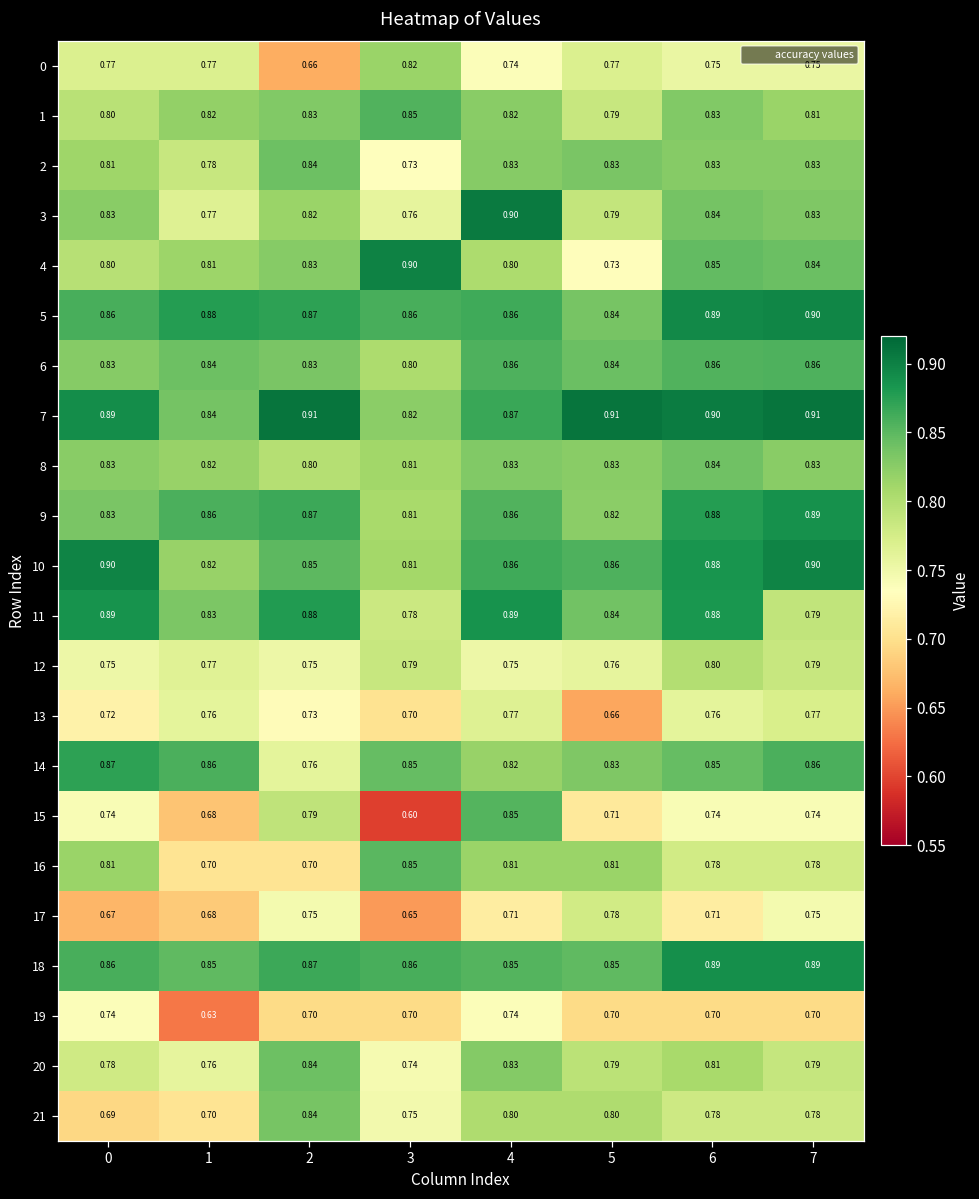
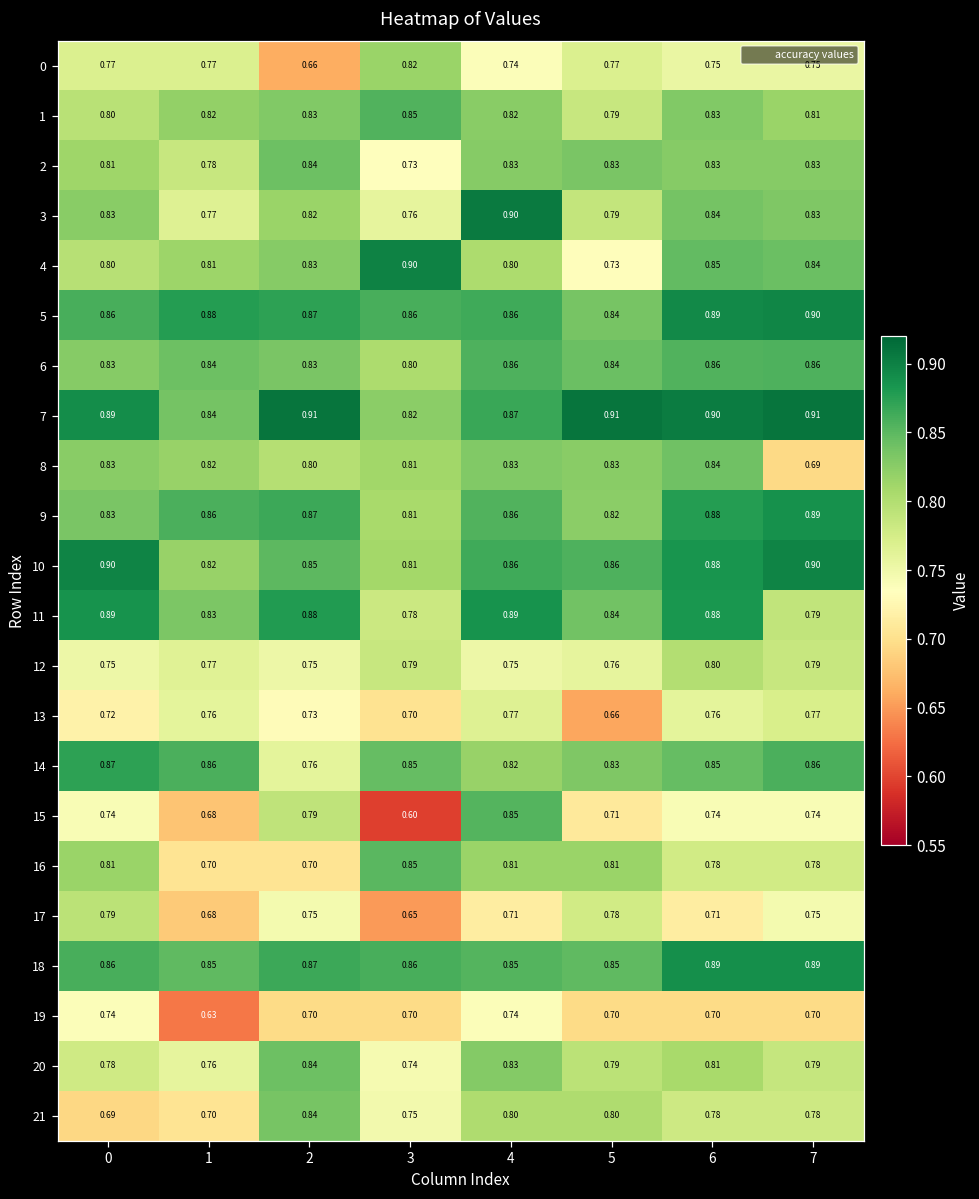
  {
    "0": {
      "0": 0.77,
      "1": 0.77,
      "2": 0.66,
      "3": 0.82,
      "4": 0.74,
      "5": 0.77,
      "6": 0.75
    },
    "1": {
      "0": 0.80,
      "1": 0.82,
      "2": 0.83,
      "3": 0.85,
      "4": 0.82,
      "5": 0.79,
      "6": 0.83,
      "7": 0.81
    },
    "2": {
      "0": 0.81,
      "1": 0.78,
      "2": 0.84,
      "3": 0.73,
      "4": 0.83,
      "5": 0.83,
      "6": 0.83,
      "7": 0.83
    },
    "3": {
      "0": 0.83,
      "1": 0.77,
      "2": 0.82,
      "3": 0.76,
      "4": 0.90,
      "5": 0.79,
      "6": 0.84,
      "7": 0.83
    },
    "4": {
      "0": 0.80,
      "1": 0.81,
      "2": 0.83,
      "3": 0.90,
      "4": 0.80,
      "5": 0.73,
      "6": 0.85,
      "7": 0.84
    },
    "5": {
      "0": 0.86,
      "1": 0.88,
      "2": 0.87,
      "3": 0.86,
      "4": 0.86,
      "5": 0.84,
      "6": 0.89,
      "7": 0.90
    },
    "6": {
      "0": 0.83,
      "1": 0.84,
      "2": 0.83,
      "3": 0.80,
      "4": 0.86,
      "5": 0.84,
      "6": 0.86,
      "7": 0.86
    },
    "7": {
      "0": 0.89,
      "1": 0.84,
      "2": 0.91,
      "3": 0.82,
      "4": 0.87,
      "5": 0.91,
      "6": 0.90,
      "7": 0.91
    },
    "8": {
      "0": 0.83,
      "1": 0.82,
      "2": 0.80,
      "3": 0.81,
      "4": 0.83,
      "5": 0.83,
      "6": 0.84,
-     "7": 0.83
+     "7": 0.69
    },
    "9": {
      "0": 0.83,
      "1": 0.86,
      "2": 0.87,
      "3": 0.81,
      "4": 0.86,
      "5": 0.82,
      "6": 0.88,
      "7": 0.89
    },
    "10": {
      "0": 0.90,
      "1": 0.82,
      "2": 0.85,
      "3": 0.81,
      "4": 0.86,
      "5": 0.86,
      "6": 0.88,
      "7": 0.90
    },
    "11": {
      "0": 0.89,
      "1": 0.83,
      "2": 0.88,
      "3": 0.78,
      "4": 0.89,
      "5": 0.84,
      "6": 0.88,
      "7": 0.79
    },
    "12": {
      "0": 0.75,
      "1": 0.77,
      "2": 0.75,
      "3": 0.79,
      "4": 0.75,
      "5": 0.76,
      "6": 0.80,
      "7": 0.79
    },
    "13": {
      "0": 0.72,
      "1": 0.76,
      "2": 0.73,
      "3": 0.70,
      "4": 0.77,
      "5": 0.66,
      "6": 0.76,
      "7": 0.77
    },
    "14": {
      "0": 0.87,
      "1": 0.86,
      "2": 0.76,
      "3": 0.85,
      "4": 0.82,
      "5": 0.83,
      "6": 0.85,
      "7": 0.86
    },
    "15": {
      "0": 0.74,
      "1": 0.68,
      "2": 0.79,
      "3": 0.60,
      "4": 0.85,
      "5": 0.71,
      "6": 0.74,
      "7": 0.74
    },
    "16": {
      "0": 0.81,
      "1": 0.70,
      "2": 0.70,
      "3": 0.85,
      "4": 0.81,
      "5": 0.81,
      "6": 0.78,
      "7": 0.78
    },
    "17": {
-     "0": 0.67,
+     "0": 0.79,
      "1": 0.68,
      "2": 0.75,
      "3": 0.65,
      "4": 0.71,
      "5": 0.78,
      "6": 0.71,
      "7": 0.75
    },
    "18": {
      "0": 0.86,
      "1": 0.85,
      "2": 0.87,
      "3": 0.86,
      "4": 0.85,
      "5": 0.85,
      "6": 0.89,
      "7": 0.89
    },
    "19": {
      "0": 0.74,
      "1": 0.63,
      "2": 0.70,
      "3": 0.70,
      "4": 0.74,
      "5": 0.70,
      "6": 0.70,
      "7": 0.70
    },
    "20": {
      "0": 0.78,
      "1": 0.76,
      "2": 0.84,
      "3": 0.74,
      "4": 0.83,
      "5": 0.79,
      "6": 0.81,
      "7": 0.79
    },
    "21": {
      "0": 0.69,
      "1": 0.70,
      "2": 0.84,
      "3": 0.75,
      "4": 0.80,
      "5": 0.80,
      "6": 0.78,
      "7": 0.78
    }
  }
